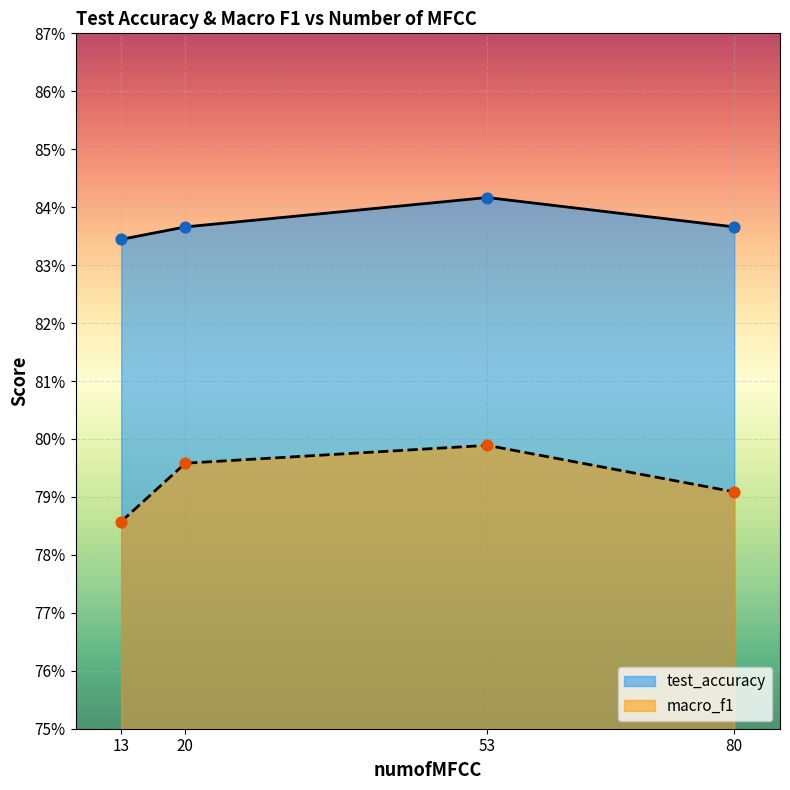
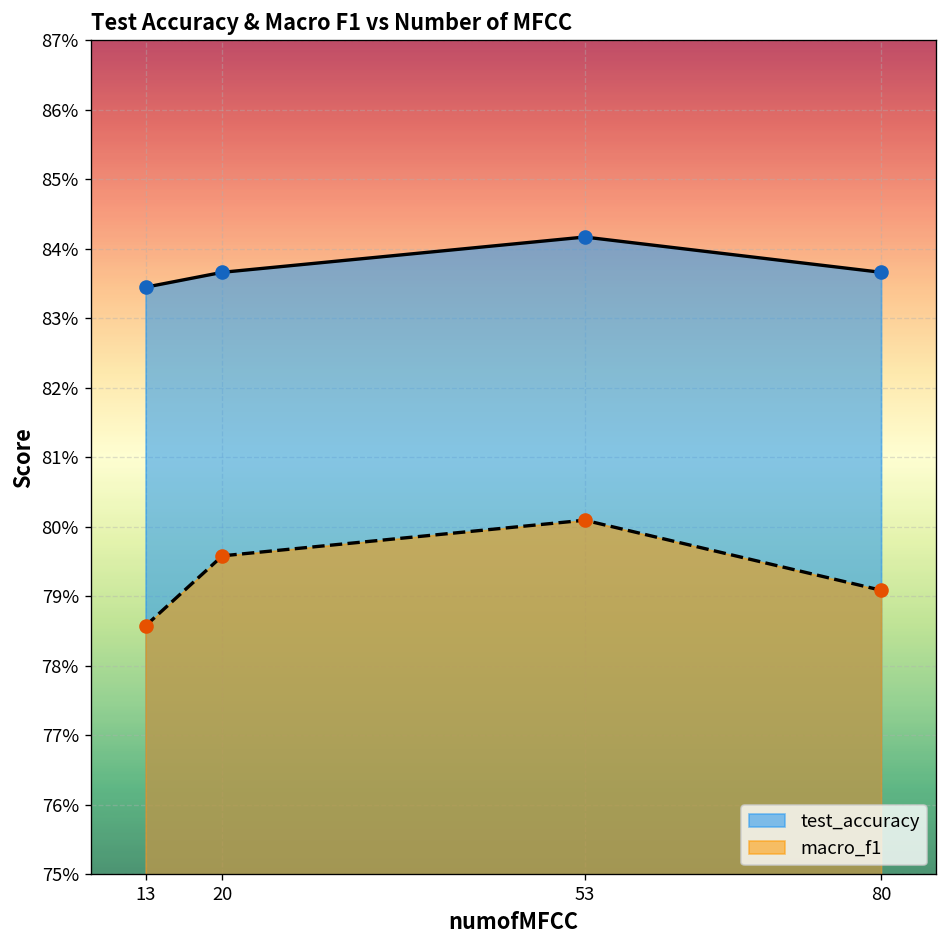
  {
    "test_accuracy": {
      "13": "83.4%",
      "20": "83.7%",
      "53": "84.2%",
      "80": "83.7%"
    },
    "macro_f1": {
      "13": "78.6%",
      "20": "79.6%",
-     "53": "79.9%",
+     "53": "80.1%",
      "80": "79.1%"
    }
  }
